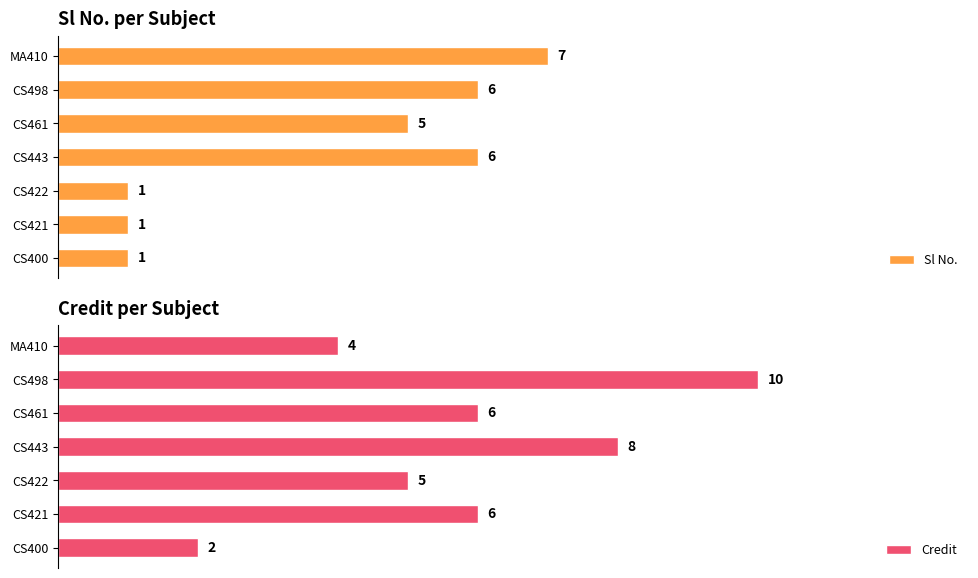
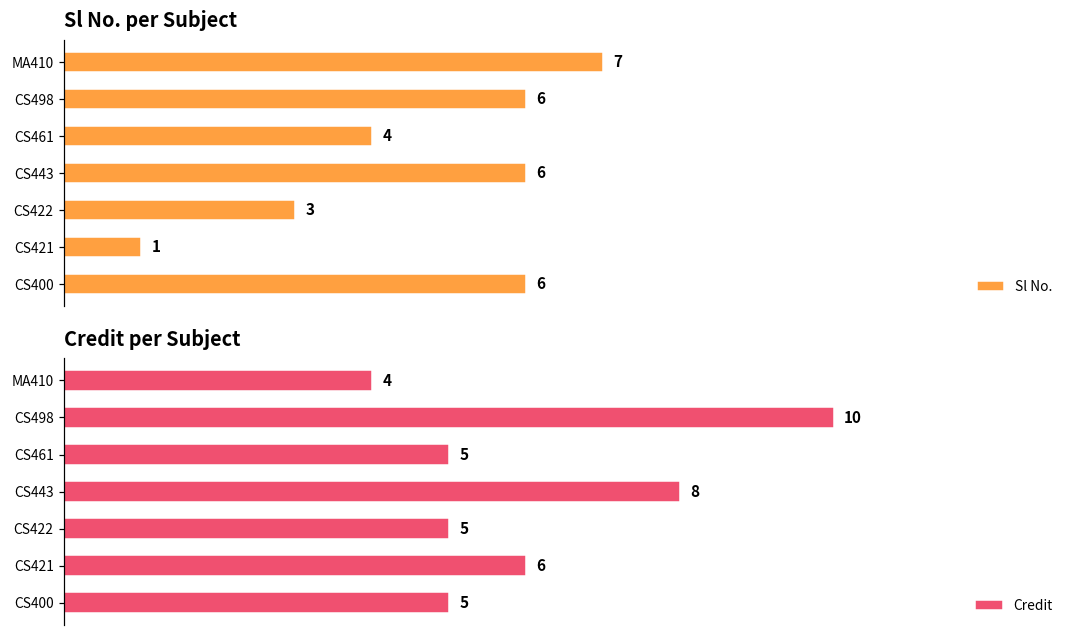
  {
    "Sl No. per Subject": {
      "MA410": 7,
      "CS498": 6,
-     "CS461": 5,
+     "CS461": 4,
      "CS443": 6,
-     "CS422": 1,
+     "CS422": 3,
      "CS421": 1,
-     "CS400": 1
+     "CS400": 6
    },
    "Credit per Subject": {
      "MA410": 4,
      "CS498": 10,
-     "CS461": 6,
+     "CS461": 5,
      "CS443": 8,
      "CS422": 5,
      "CS421": 6,
-     "CS400": 2
+     "CS400": 5
    }
  }
